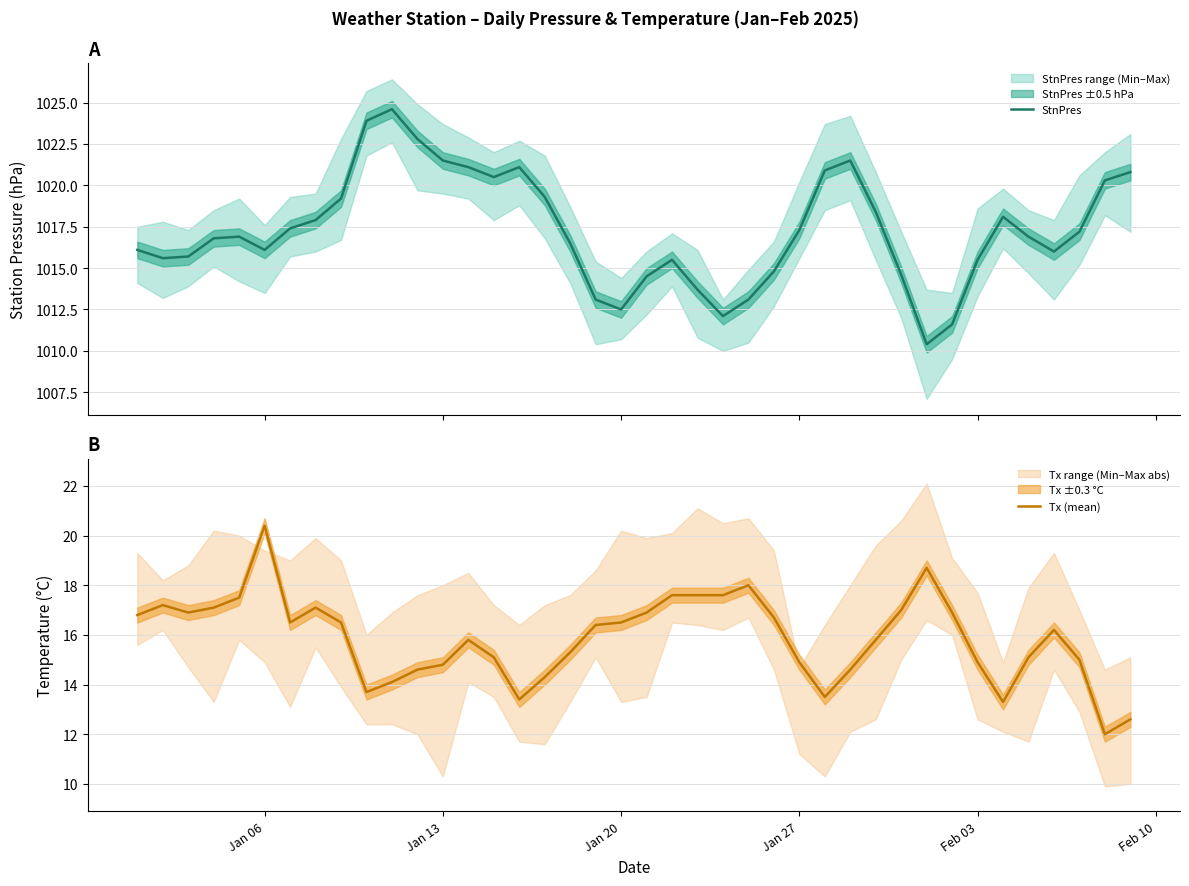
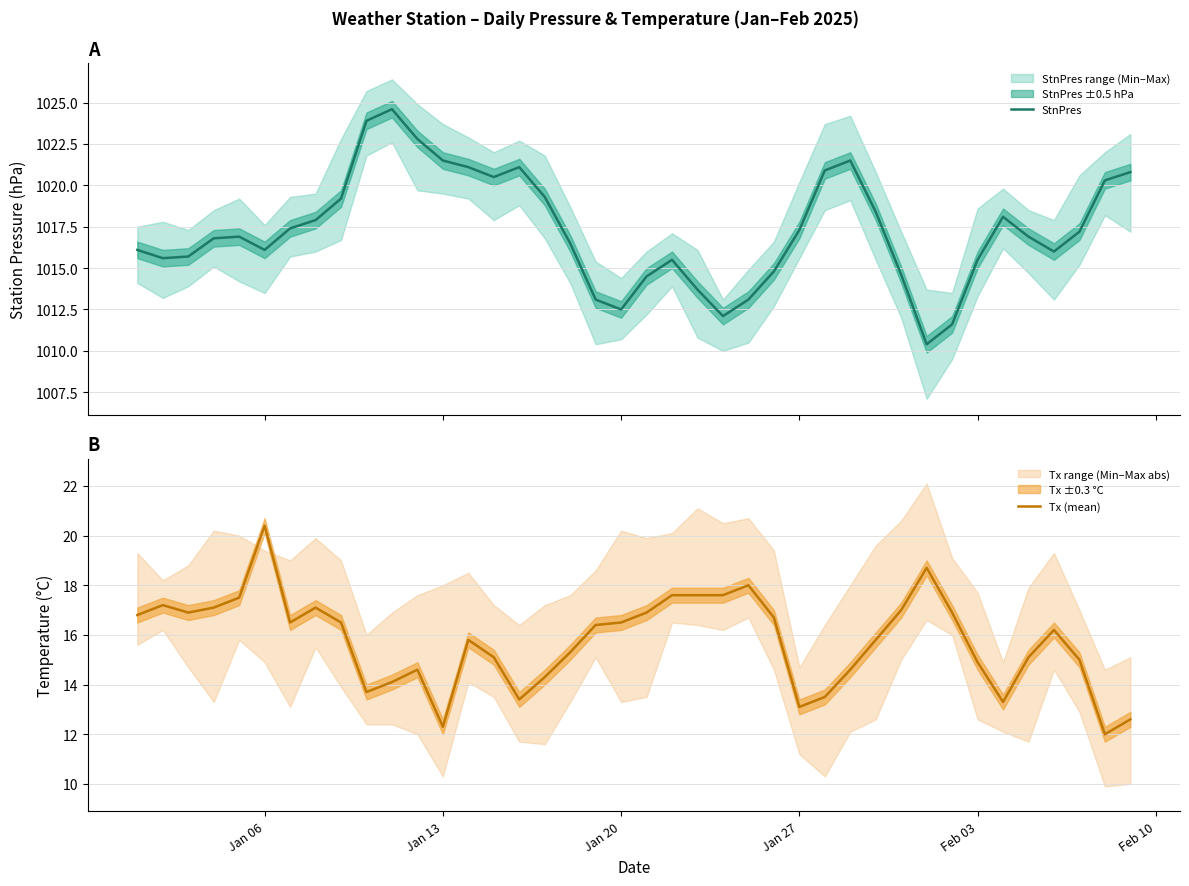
  {
    "B": {
      "Tx (mean)": {
        "Jan 06": 20.4,
-       "Jan 13": 14.8,
+       "Jan 13": 12.3,
        "Jan 20": 16.5,
-       "Jan 27": 14.9,
+       "Jan 27": 13.1,
        "Feb 03": 14.9
      }
    }
  }
